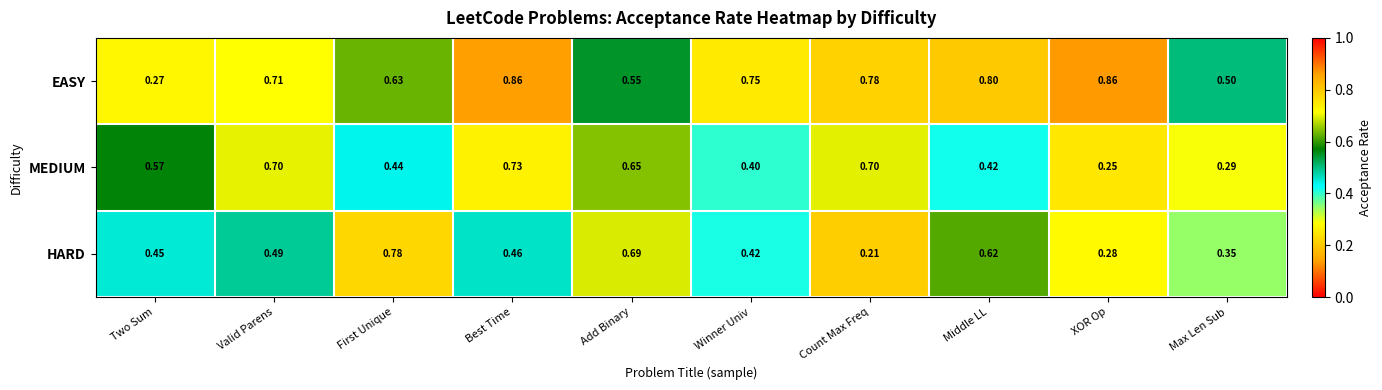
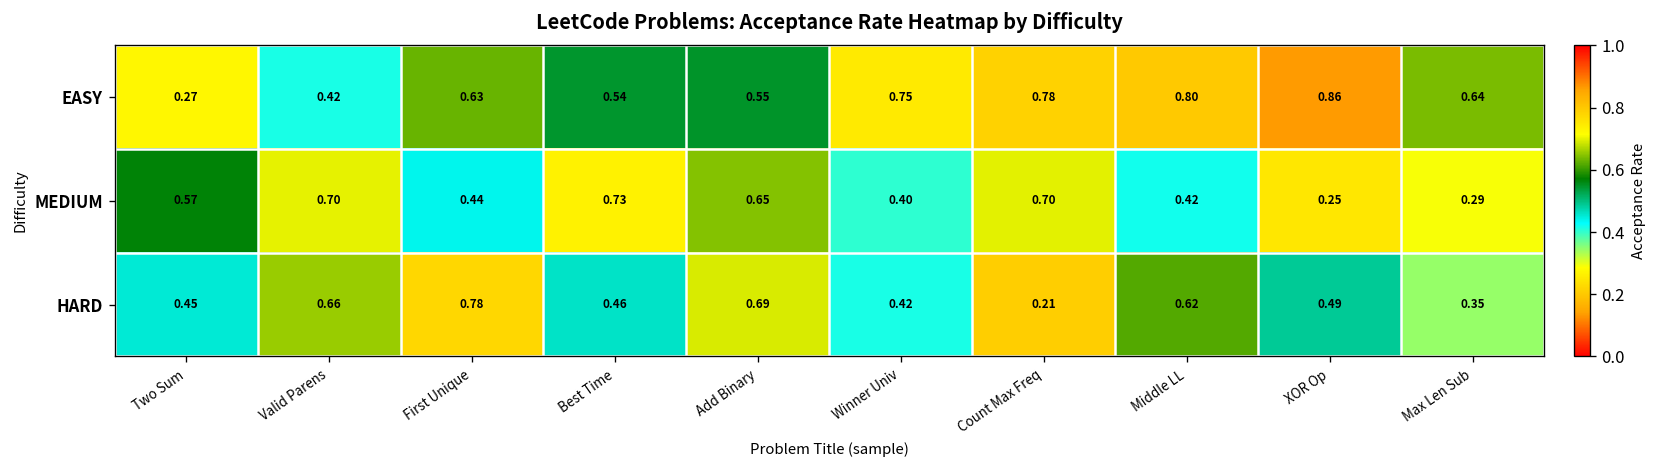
  {
    "EASY": {
      "Two Sum": 0.27,
-     "Valid Parens": 0.71,
+     "Valid Parens": 0.42,
      "First Unique": 0.63,
-     "Best Time": 0.86,
+     "Best Time": 0.54,
      "Add Binary": 0.55,
      "Winner Univ": 0.75,
      "Count Max Freq": 0.78,
      "Middle LL": 0.80,
      "XOR Op": 0.86,
-     "Max Len Sub": 0.50
+     "Max Len Sub": 0.64
    },
    "MEDIUM": {
      "Two Sum": 0.57,
      "Valid Parens": 0.70,
      "First Unique": 0.44,
      "Best Time": 0.73,
      "Add Binary": 0.65,
      "Winner Univ": 0.40,
      "Count Max Freq": 0.70,
      "Middle LL": 0.42,
      "XOR Op": 0.25,
      "Max Len Sub": 0.29
    },
    "HARD": {
      "Two Sum": 0.45,
-     "Valid Parens": 0.49,
+     "Valid Parens": 0.66,
      "First Unique": 0.78,
      "Best Time": 0.46,
      "Add Binary": 0.69,
      "Winner Univ": 0.42,
      "Count Max Freq": 0.21,
      "Middle LL": 0.62,
-     "XOR Op": 0.28,
+     "XOR Op": 0.49,
      "Max Len Sub": 0.35
    }
  }
